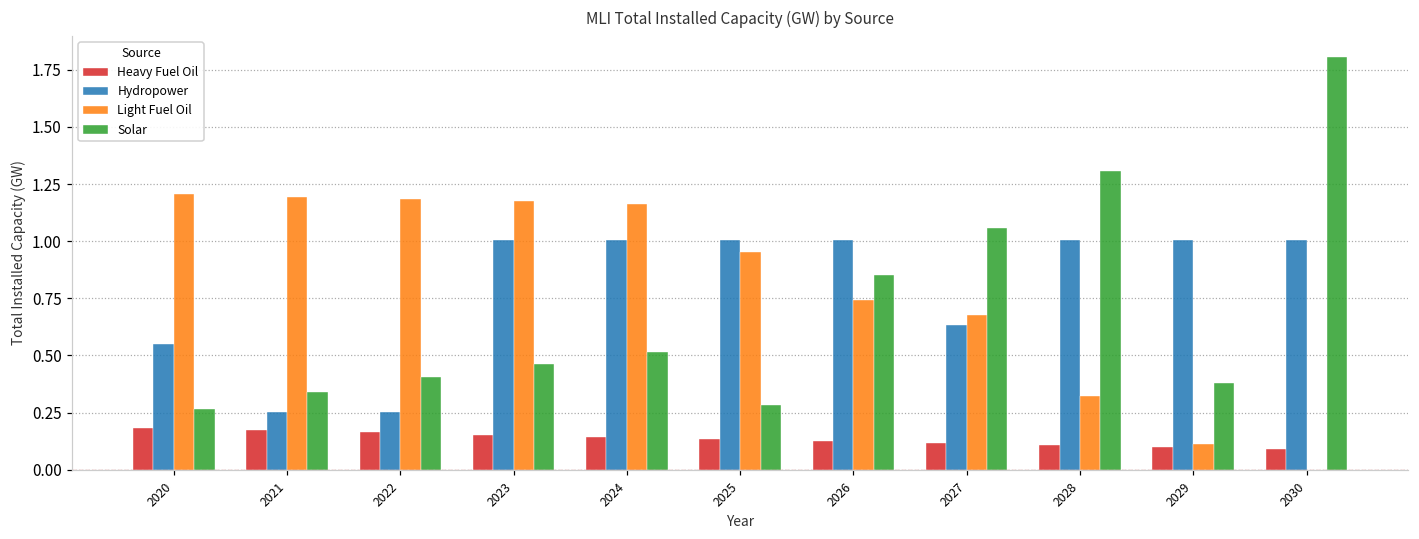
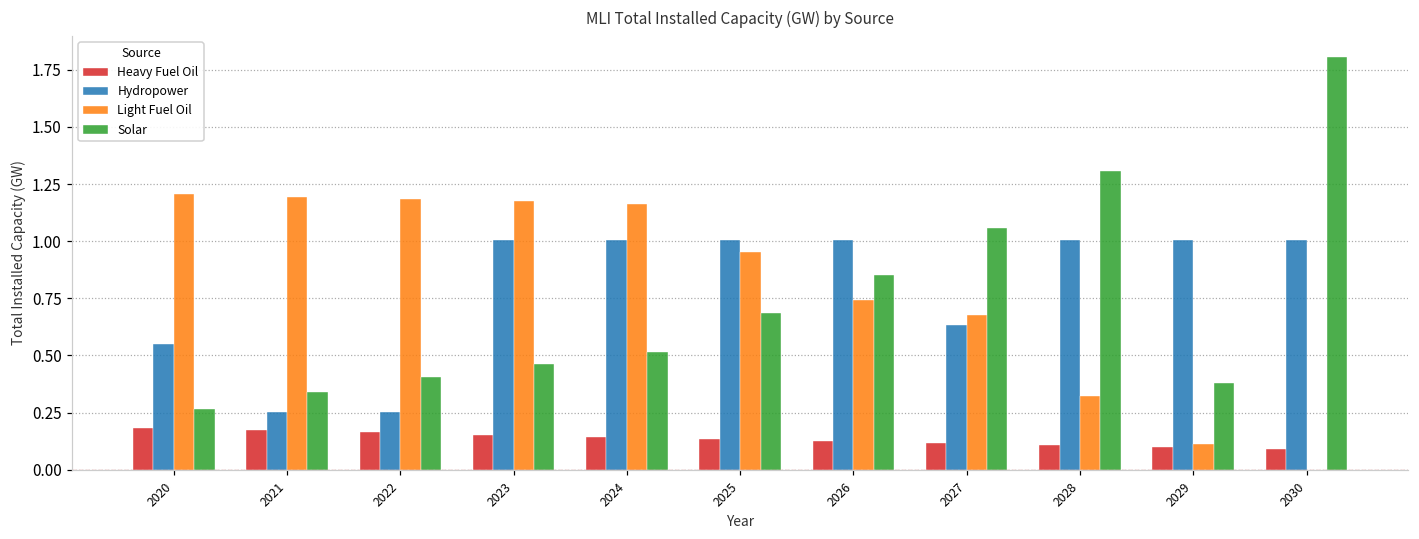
  {
    "Heavy Fuel Oil": {
      "2020": 0.18,
      "2021": 0.17,
      "2022": 0.16,
      "2023": 0.15,
      "2024": 0.15,
      "2025": 0.14,
      "2026": 0.13,
      "2027": 0.12,
      "2028": 0.11,
      "2029": 0.10,
      "2030": 0.09
    },
    "Hydropower": {
      "2020": 0.55,
      "2021": 0.25,
      "2022": 0.25,
      "2023": 1.01,
      "2024": 1.01,
      "2025": 1.01,
      "2026": 1.01,
      "2027": 0.63,
      "2028": 1.01,
      "2029": 1.01,
      "2030": 1.01
    },
    "Light Fuel Oil": {
      "2020": 1.20,
      "2021": 1.19,
      "2022": 1.18,
      "2023": 1.17,
      "2024": 1.16,
      "2025": 0.95,
      "2026": 0.74,
      "2027": 0.68,
      "2028": 0.32,
      "2029": 0.11,
      "2030": 0.00
    },
    "Solar": {
      "2020": 0.27,
      "2021": 0.34,
      "2022": 0.41,
      "2023": 0.46,
      "2024": 0.52,
-     "2025": 0.28,
+     "2025": 0.68,
      "2026": 0.85,
      "2027": 1.06,
      "2028": 1.31,
      "2029": 0.38,
      "2030": 1.81
    }
  }
